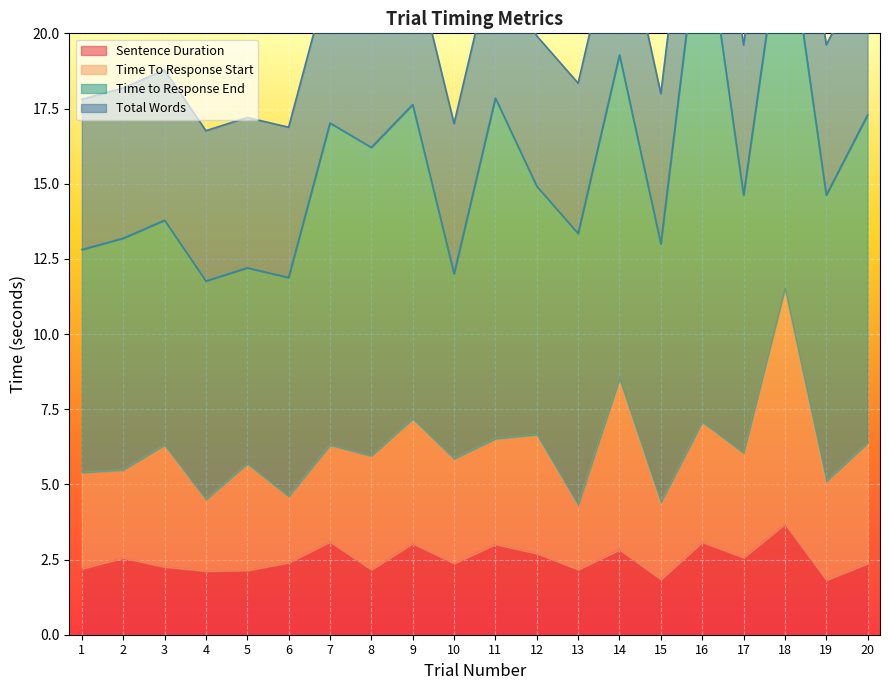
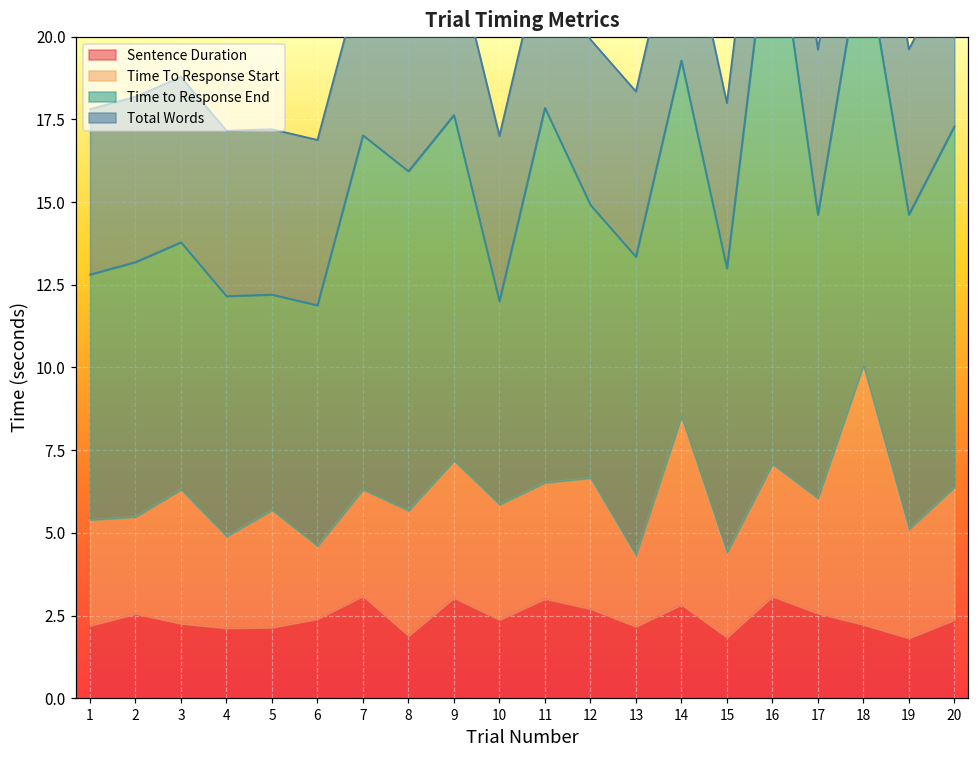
  {
    "Sentence Duration": {
      "1": 2.2,
      "2": 2.6,
      "3": 2.3,
      "4": 2.1,
      "5": 2.1,
      "6": 2.4,
      "7": 3.1,
-     "8": 2.2,
+     "8": 1.9,
      "9": 3.0,
      "10": 2.4,
      "11": 3.0,
      "12": 2.7,
      "13": 2.2,
      "14": 2.8,
      "15": 1.8,
      "16": 3.1,
      "17": 2.6,
-     "18": 3.7,
+     "18": 2.2,
      "19": 1.8,
      "20": 2.4
    },
    "Time To Response Start": {
      "1": 3.2,
      "2": 2.9,
      "3": 4.1,
-     "4": 2.4,
+     "4": 2.8,
      "5": 3.5,
      "6": 2.2,
      "7": 3.2,
      "8": 3.8,
      "9": 4.1,
      "10": 3.5,
      "11": 3.5,
      "12": 4.0,
      "13": 2.1,
      "14": 5.7,
      "15": 2.6,
      "16": 4.0,
      "17": 3.5,
      "18": 7.8,
      "19": 3.3,
      "20": 4.0
    }
  }
